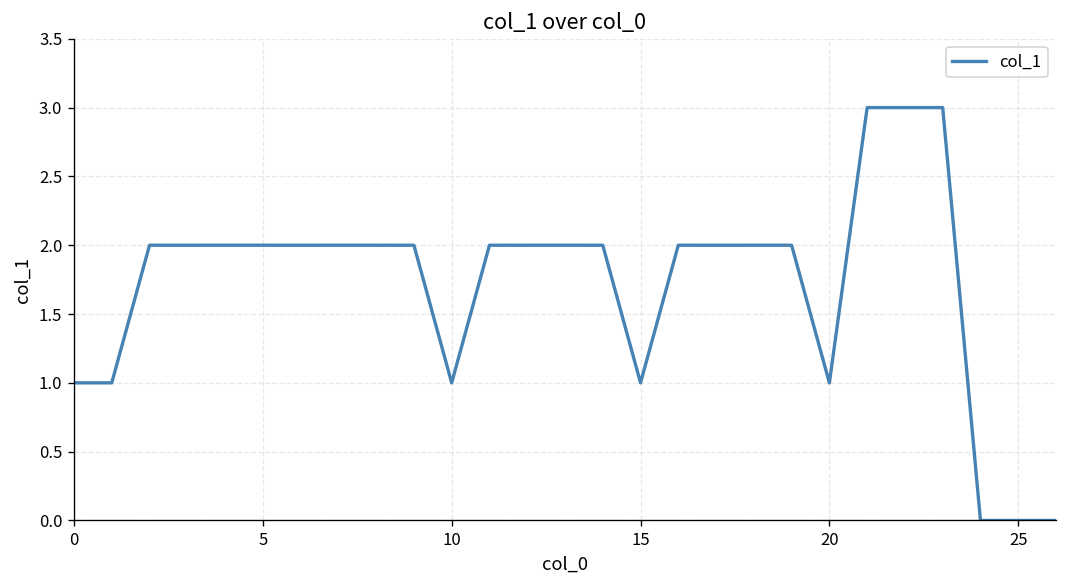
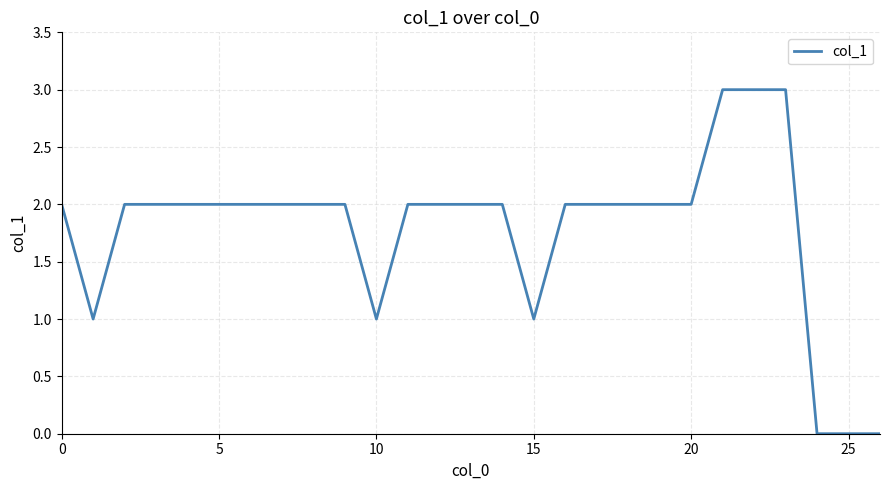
  {
-   "0": 1,
+   "0": 2,
    "5": 2,
    "10": 1,
    "15": 1,
-   "20": 1,
+   "20": 2,
    "25": 0
  }
